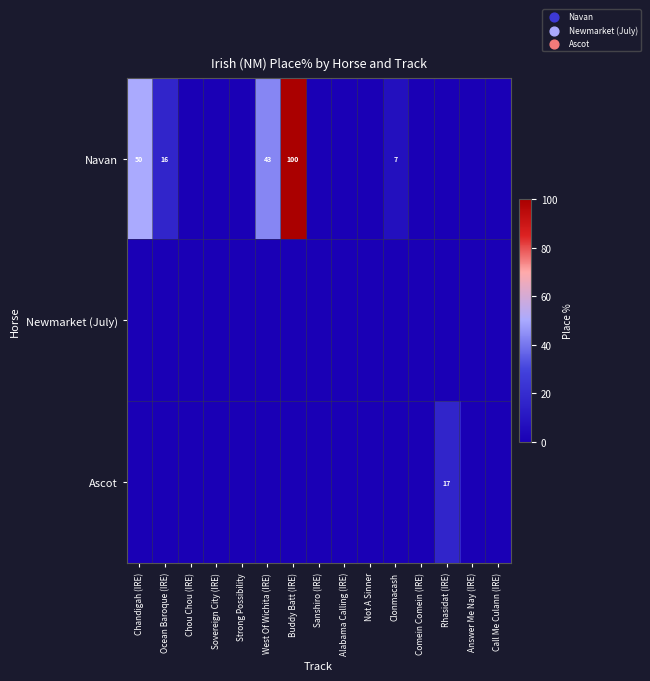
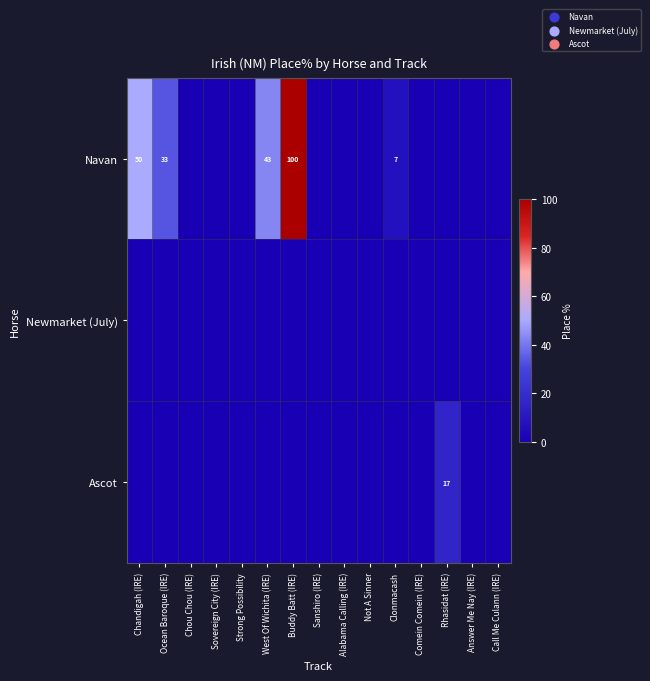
  {
    "Navan": {
      "Chandigah (IRE)": 50,
-     "Ocean Baroque (IRE)": 16,
+     "Ocean Baroque (IRE)": 33,
      "West Of Wichita (IRE)": 43,
      "Buddy Batt (IRE)": 100,
      "Clonmacash": 7
    },
    "Ascot": {
      "Rhasidat (IRE)": 17
    }
  }
